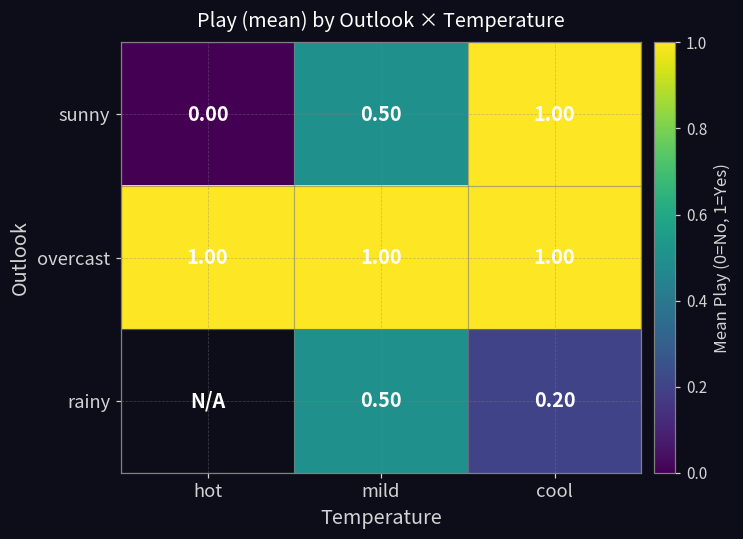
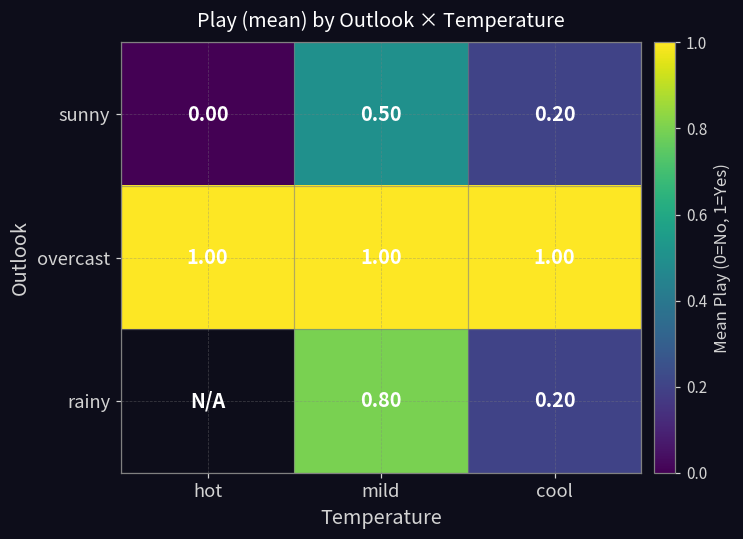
  {
    "sunny": {
      "hot": 0.00,
      "mild": 0.50,
-     "cool": 1.00
+     "cool": 0.20
    },
    "overcast": {
      "hot": 1.00,
      "mild": 1.00,
      "cool": 1.00
    },
    "rainy": {
-     "mild": 0.50,
+     "mild": 0.80,
      "cool": 0.20
    }
  }
